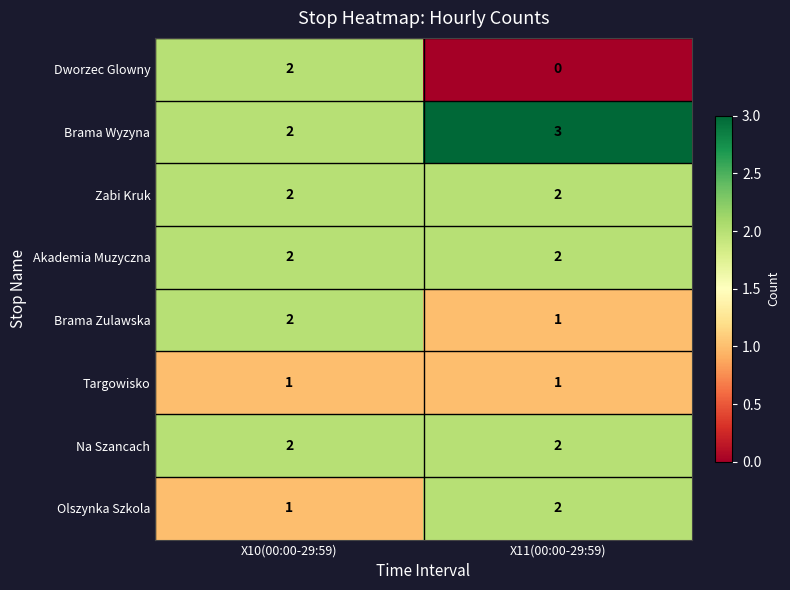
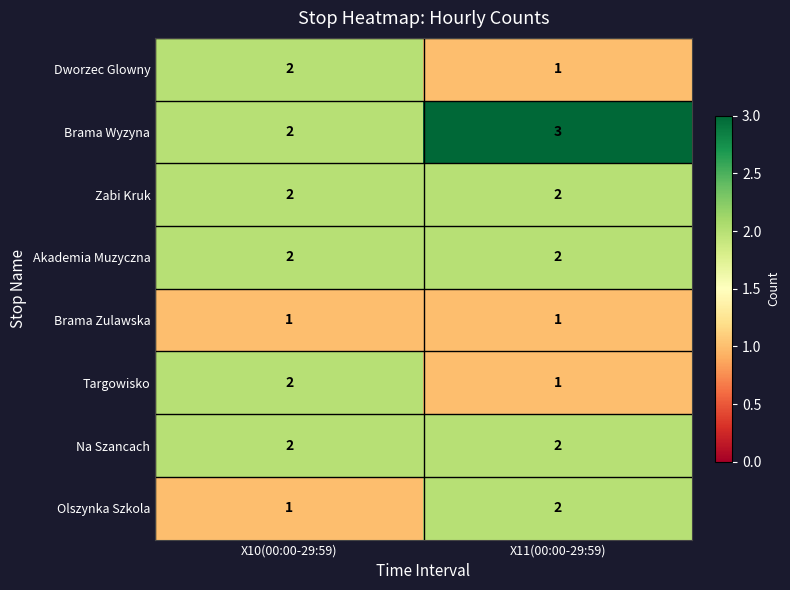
  {
    "Dworzec Glowny": {
      "X10(00:00-29:59)": 2,
-     "X11(00:00-29:59)": 0
+     "X11(00:00-29:59)": 1
    },
    "Brama Wyzyna": {
      "X10(00:00-29:59)": 2,
      "X11(00:00-29:59)": 3
    },
    "Zabi Kruk": {
      "X10(00:00-29:59)": 2,
      "X11(00:00-29:59)": 2
    },
    "Akademia Muzyczna": {
      "X10(00:00-29:59)": 2,
      "X11(00:00-29:59)": 2
    },
    "Brama Zulawska": {
-     "X10(00:00-29:59)": 2,
+     "X10(00:00-29:59)": 1,
      "X11(00:00-29:59)": 1
    },
    "Targowisko": {
-     "X10(00:00-29:59)": 1,
+     "X10(00:00-29:59)": 2,
      "X11(00:00-29:59)": 1
    },
    "Na Szancach": {
      "X10(00:00-29:59)": 2,
      "X11(00:00-29:59)": 2
    },
    "Olszynka Szkola": {
      "X10(00:00-29:59)": 1,
      "X11(00:00-29:59)": 2
    }
  }
